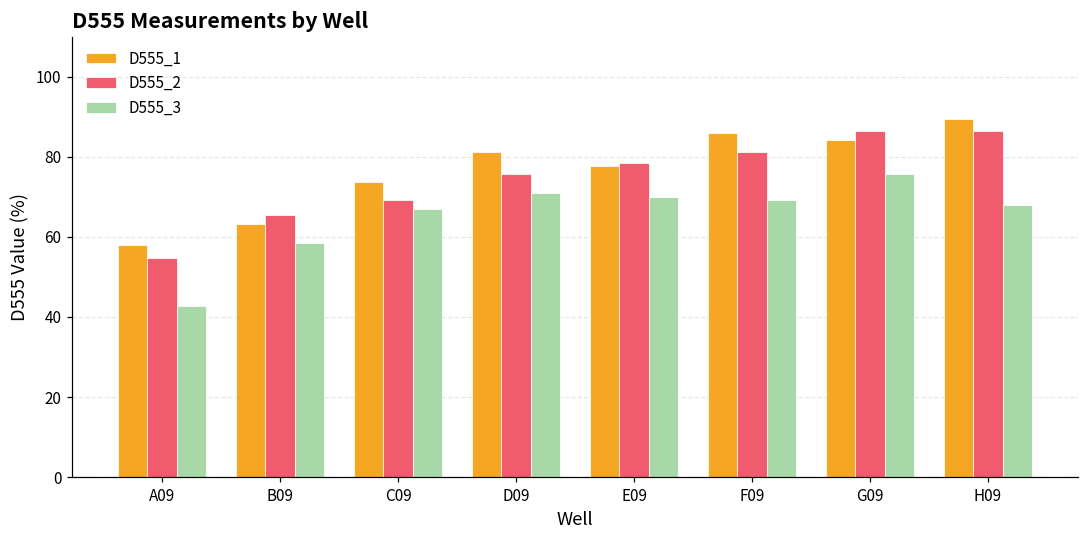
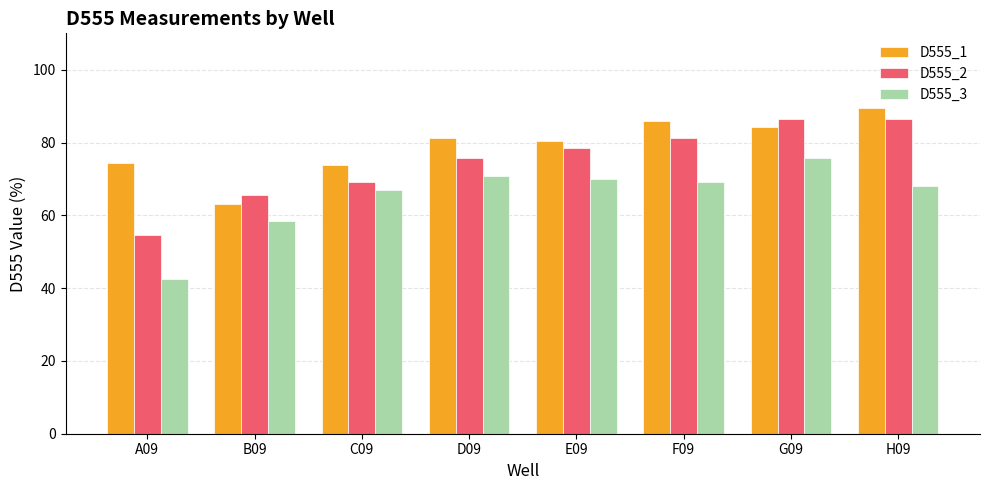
  {
    "D555_1": {
-     "A09": 58,
+     "A09": 74,
      "B09": 63,
      "C09": 74,
      "D09": 81,
-     "E09": 78,
+     "E09": 80,
      "F09": 86,
      "G09": 84,
      "H09": 89
    },
    "D555_2": {
      "A09": 55,
      "B09": 66,
      "C09": 69,
      "D09": 76,
      "E09": 79,
      "F09": 81,
      "G09": 87,
      "H09": 87
    },
    "D555_3": {
      "A09": 43,
      "B09": 59,
      "C09": 67,
      "D09": 71,
      "E09": 70,
      "F09": 69,
      "G09": 76,
      "H09": 68
    }
  }
